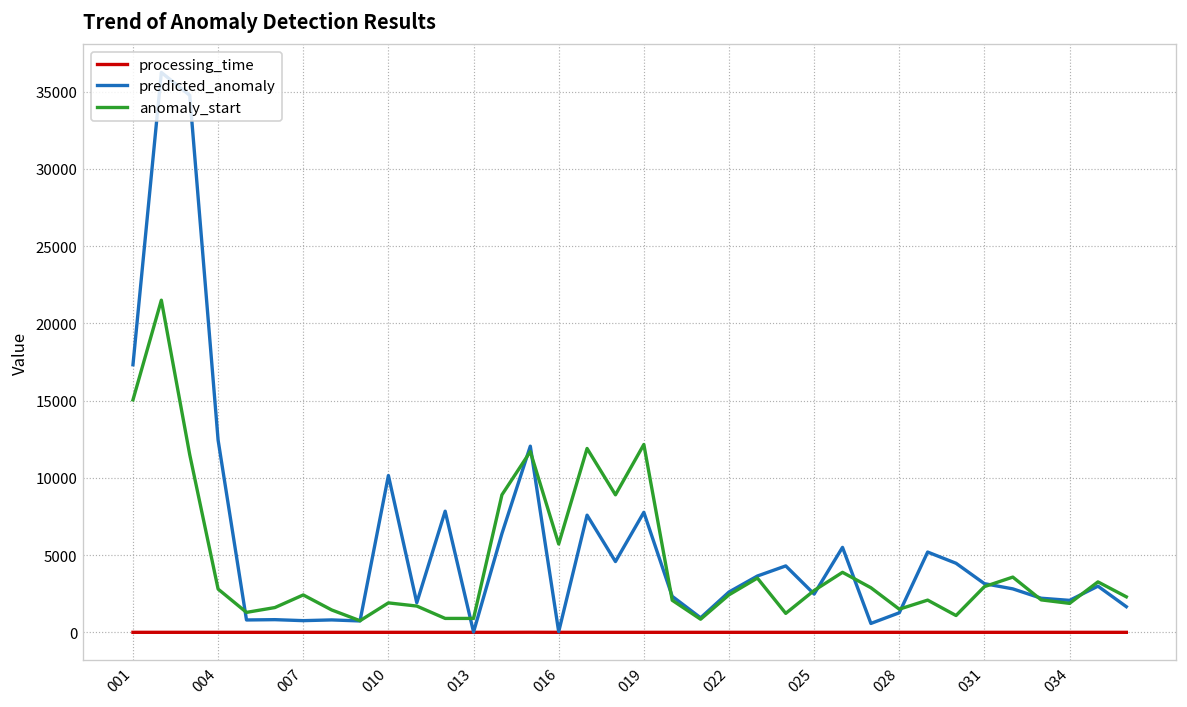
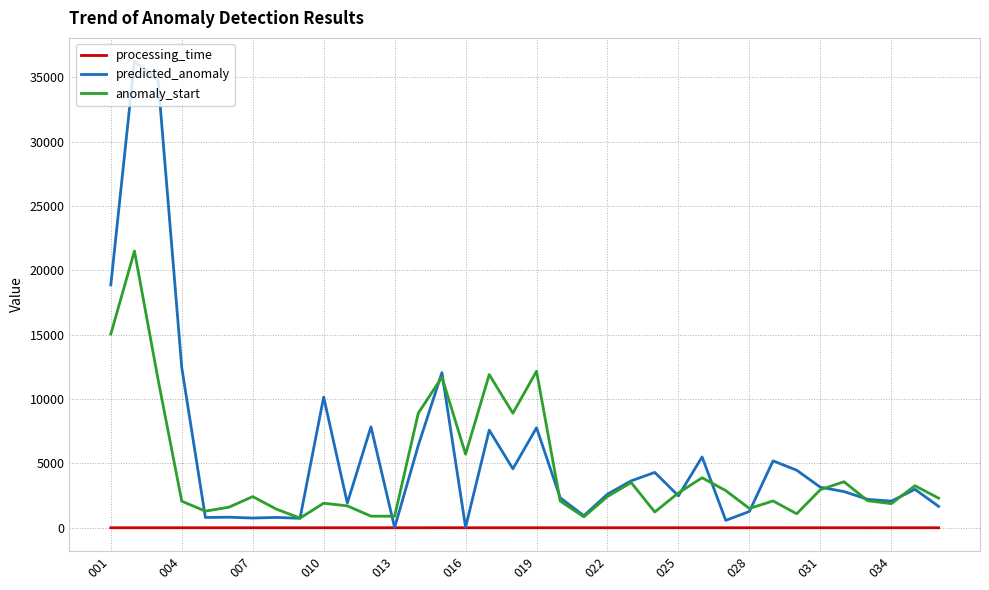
  {
    "processing_time": {
      "001": 0,
      "004": 0,
      "007": 0,
      "010": 0,
      "019": 0,
      "022": 0,
      "025": 0,
      "028": 0,
      "031": 0,
      "034": 0
    },
    "predicted_anomaly": {
-     "001": 17300,
+     "001": 18900,
      "004": 12400,
      "007": 800,
      "010": 10200,
      "019": 7800,
      "025": 2500,
      "028": 1300
    },
    "anomaly_start": {
      "001": 15000,
-     "004": 2800,
+     "004": 2100,
      "007": 2400,
      "010": 1900,
      "013": 900,
      "016": 5700,
      "019": 12200,
      "025": 2700,
      "028": 1500
    }
  }
